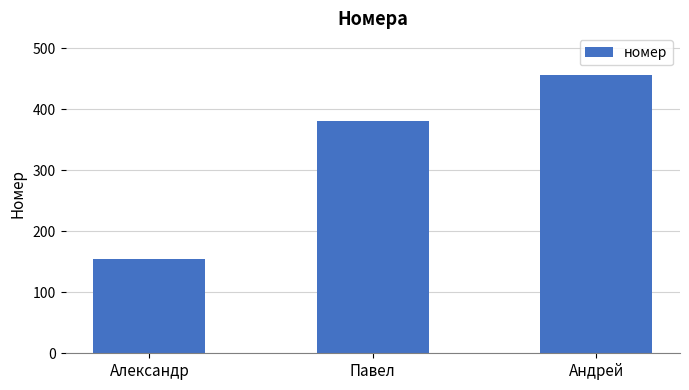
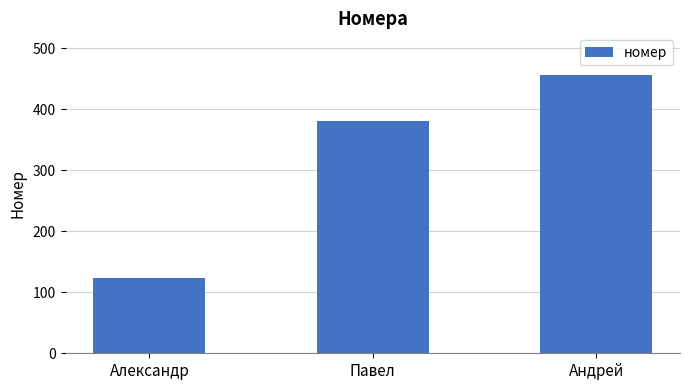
  {
-   "Александр": 160,
+   "Александр": 120,
    "Павел": 380,
    "Андрей": 460
  }
